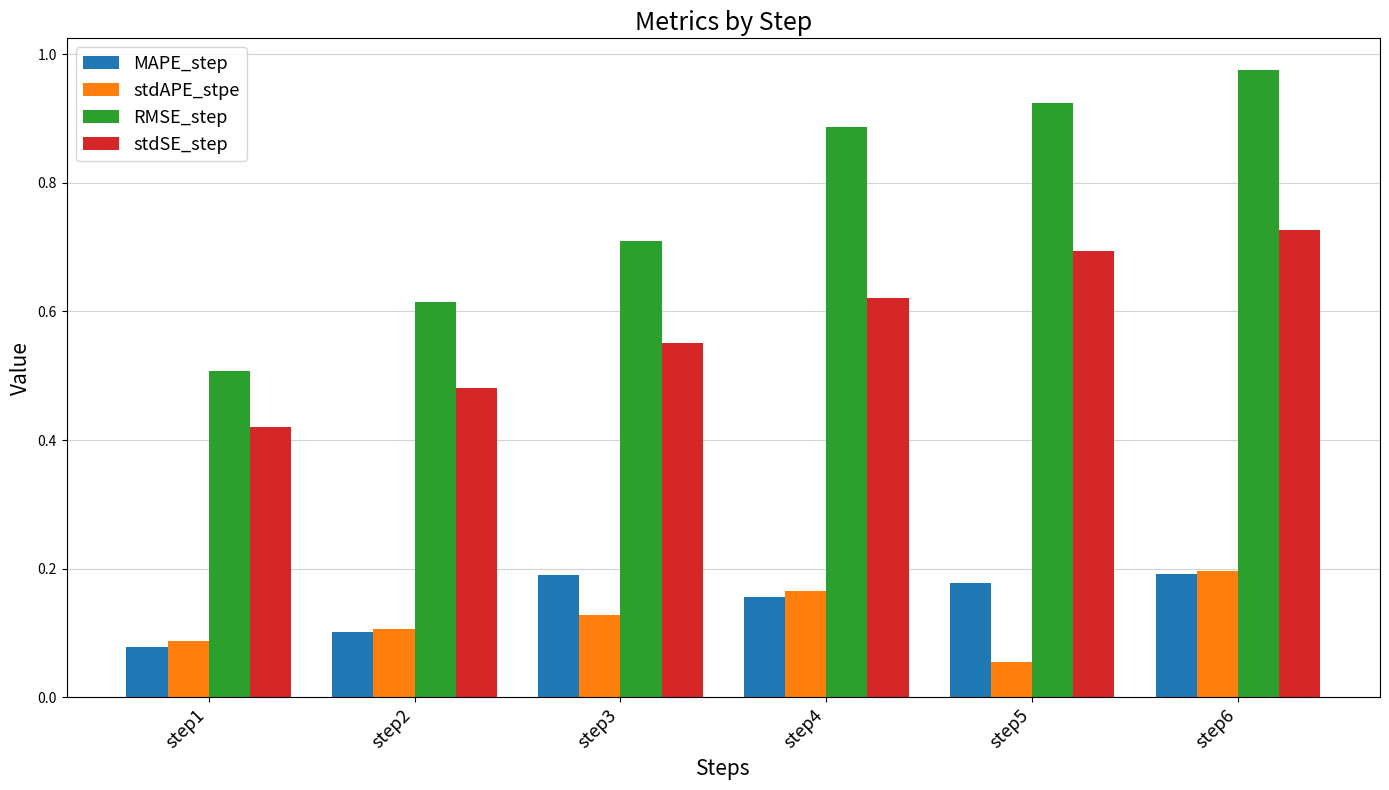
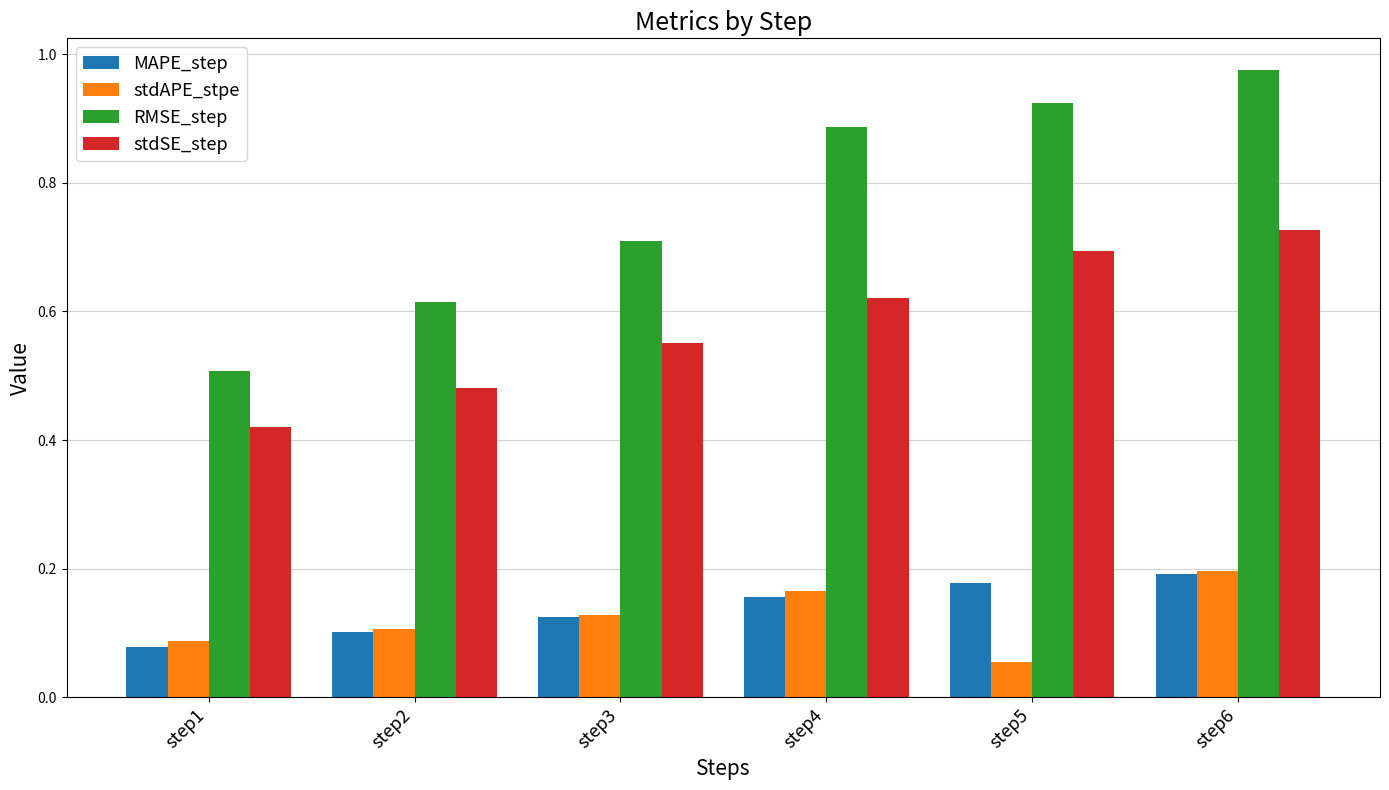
  {
    "MAPE_step": {
      "step1": 0.08,
      "step2": 0.10,
-     "step3": 0.19,
+     "step3": 0.13,
      "step4": 0.16,
      "step5": 0.18,
      "step6": 0.19
    },
    "stdAPE_stpe": {
      "step1": 0.09,
      "step2": 0.11,
      "step3": 0.13,
      "step4": 0.17,
      "step5": 0.05,
      "step6": 0.20
    },
    "RMSE_step": {
      "step1": 0.51,
      "step2": 0.62,
      "step3": 0.71,
      "step4": 0.89,
      "step5": 0.92,
      "step6": 0.98
    },
    "stdSE_step": {
      "step1": 0.42,
      "step2": 0.48,
      "step3": 0.55,
      "step4": 0.62,
      "step5": 0.69,
      "step6": 0.73
    }
  }
